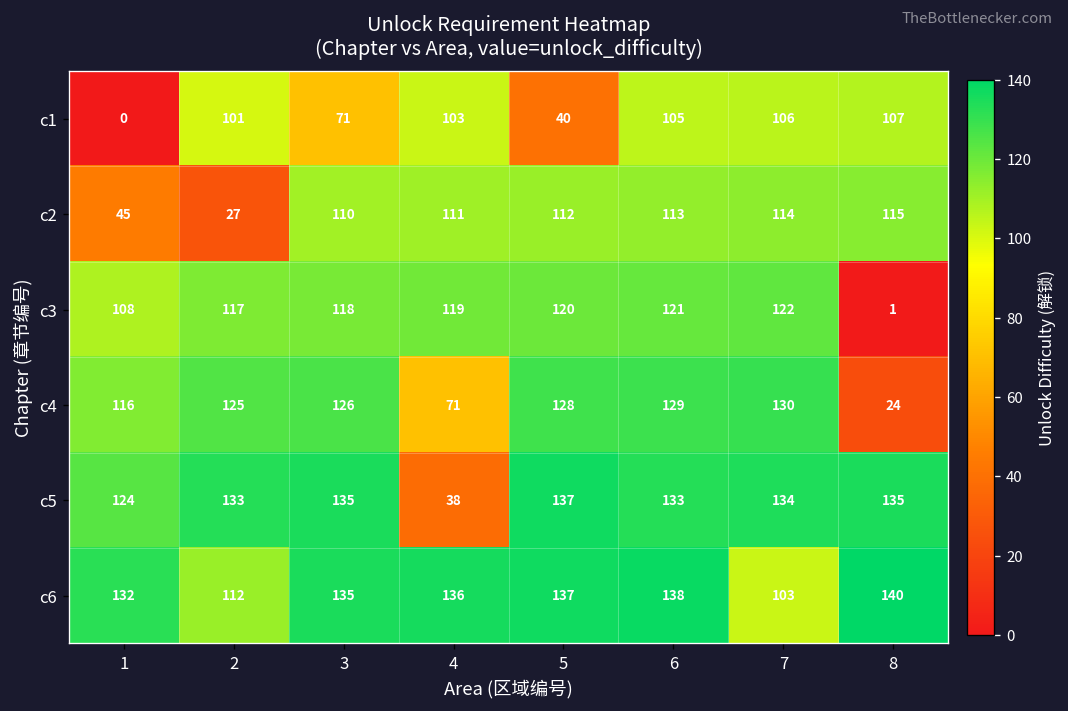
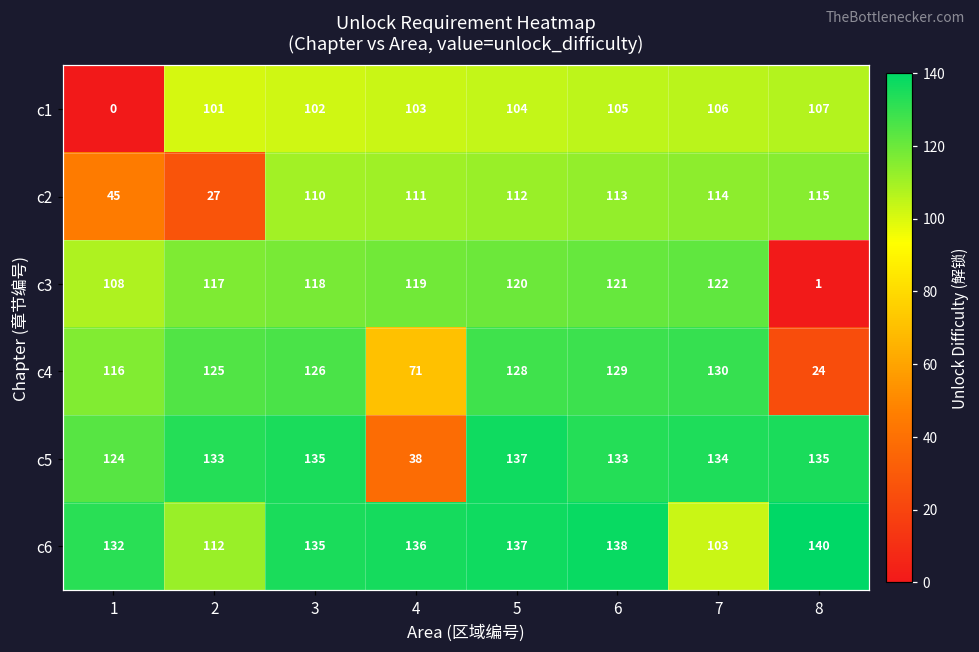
  {
    "c1": {
      "1": 0,
      "2": 101,
-     "3": 71,
+     "3": 102,
      "4": 103,
-     "5": 40,
+     "5": 104,
      "6": 105,
      "7": 106,
      "8": 107
    },
    "c2": {
      "1": 45,
      "2": 27,
      "3": 110,
      "4": 111,
      "5": 112,
      "6": 113,
      "7": 114,
      "8": 115
    },
    "c3": {
      "1": 108,
      "2": 117,
      "3": 118,
      "4": 119,
      "5": 120,
      "6": 121,
      "7": 122,
      "8": 1
    },
    "c4": {
      "1": 116,
      "2": 125,
      "3": 126,
      "4": 71,
      "5": 128,
      "6": 129,
      "7": 130,
      "8": 24
    },
    "c5": {
      "1": 124,
      "2": 133,
      "3": 135,
      "4": 38,
      "5": 137,
      "6": 133,
      "7": 134,
      "8": 135
    },
    "c6": {
      "1": 132,
      "2": 112,
      "3": 135,
      "4": 136,
      "5": 137,
      "6": 138,
      "7": 103,
      "8": 140
    }
  }
